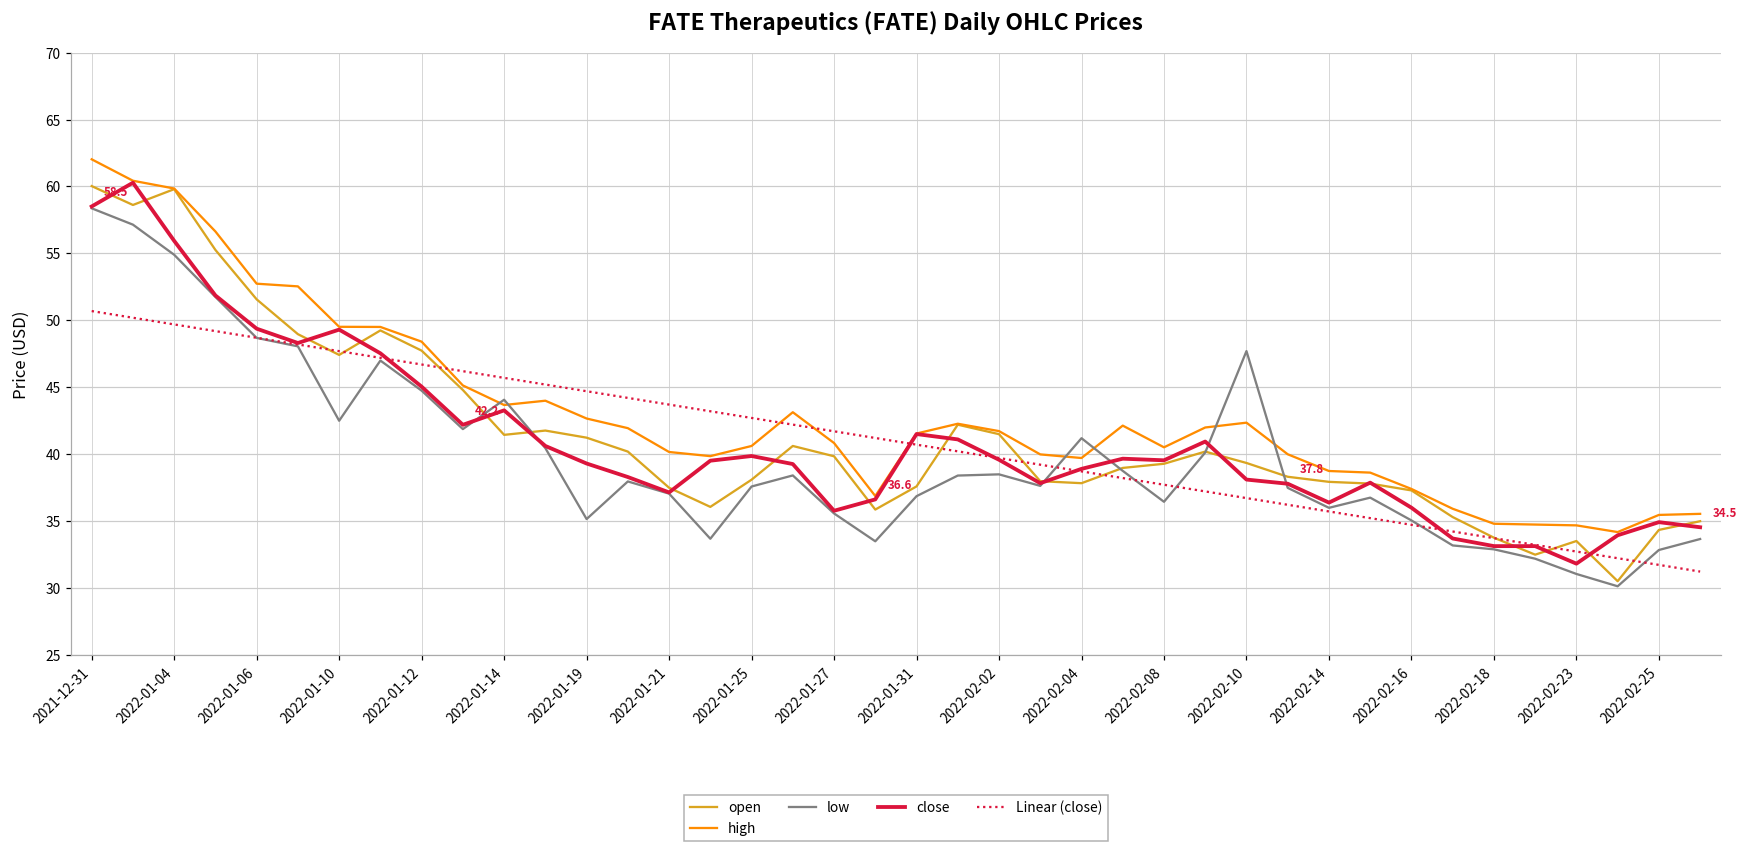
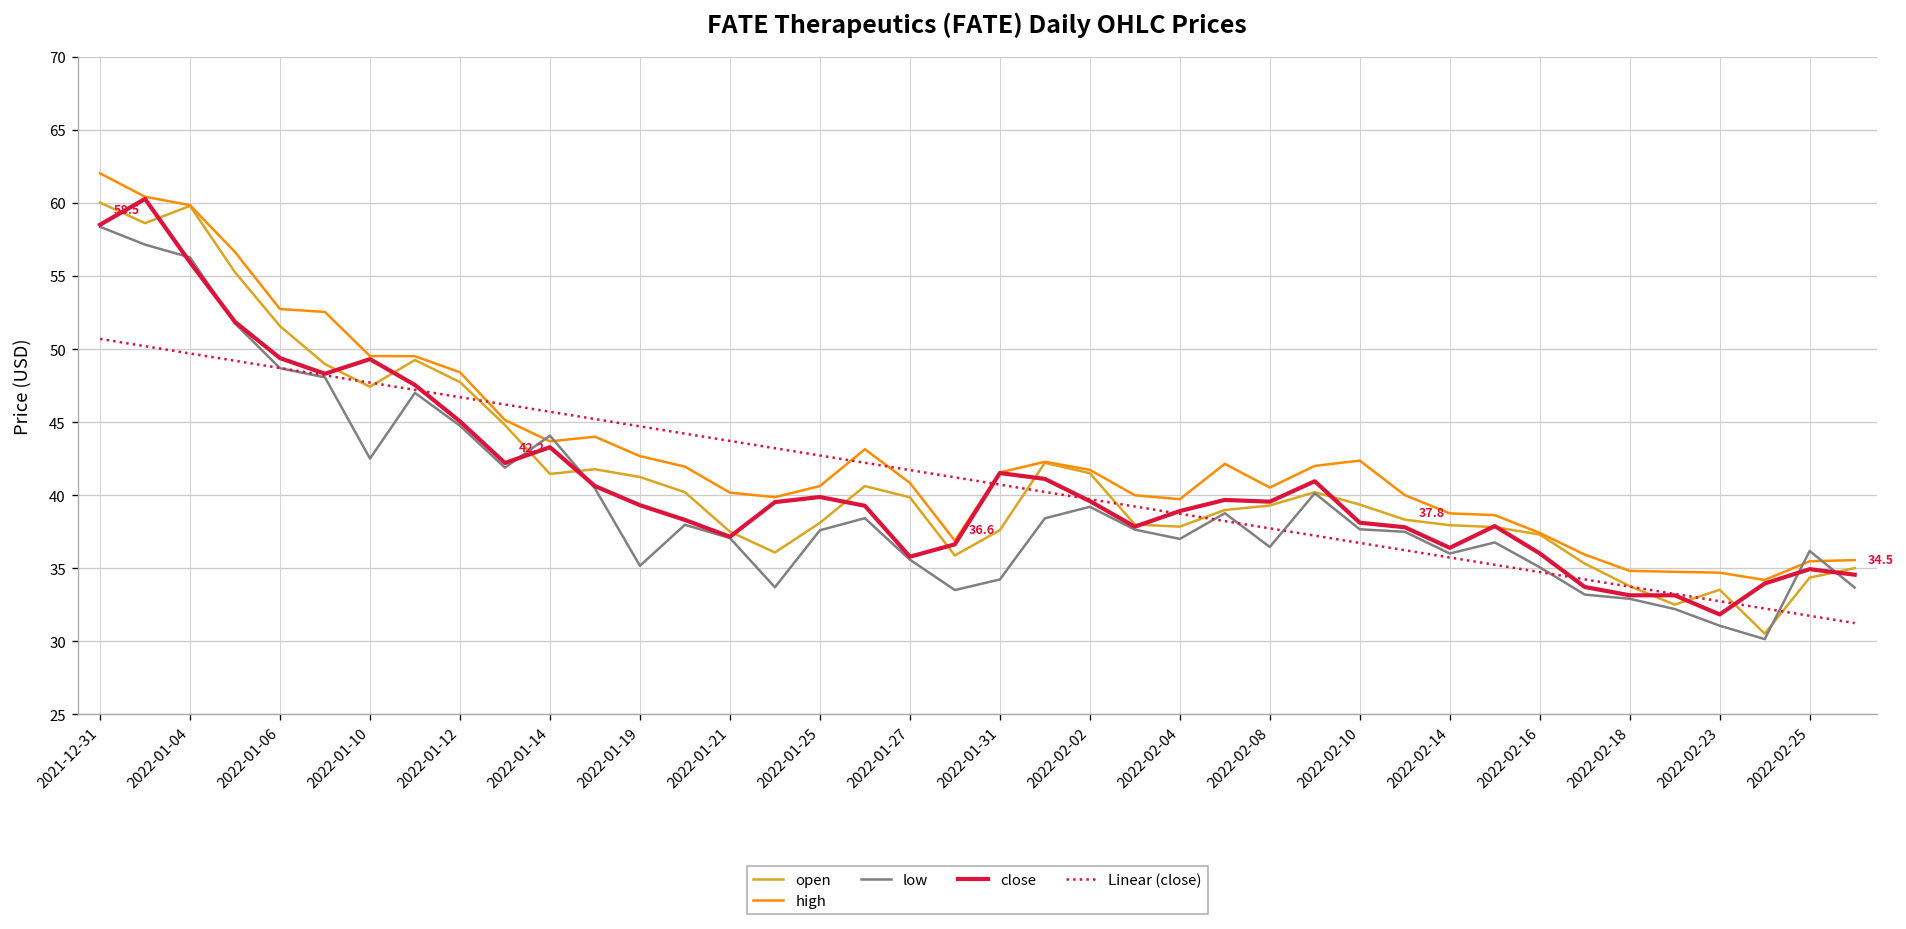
  {
    "low": {
-     "2022-01-04": 54.9,
+     "2022-01-04": 56.3,
      "2022-01-10": 42.5,
      "2022-01-12": 44.8,
      "2022-01-14": 44.1,
      "2022-01-19": 35.2,
      "2022-01-25": 37.6,
-     "2022-01-31": 36.9,
-     "2022-02-02": 38.5,
-     "2022-02-04": 41.2,
+     "2022-01-31": 34.2,
+     "2022-02-02": 39.2,
+     "2022-02-04": 37.0,
      "2022-02-08": 36.5,
-     "2022-02-10": 47.7,
+     "2022-02-10": 37.7,
      "2022-02-14": 36.0,
      "2022-02-16": 35.1,
      "2022-02-18": 32.9,
      "2022-02-23": 31.1,
-     "2022-02-25": 32.8
+     "2022-02-25": 36.2
    }
  }
